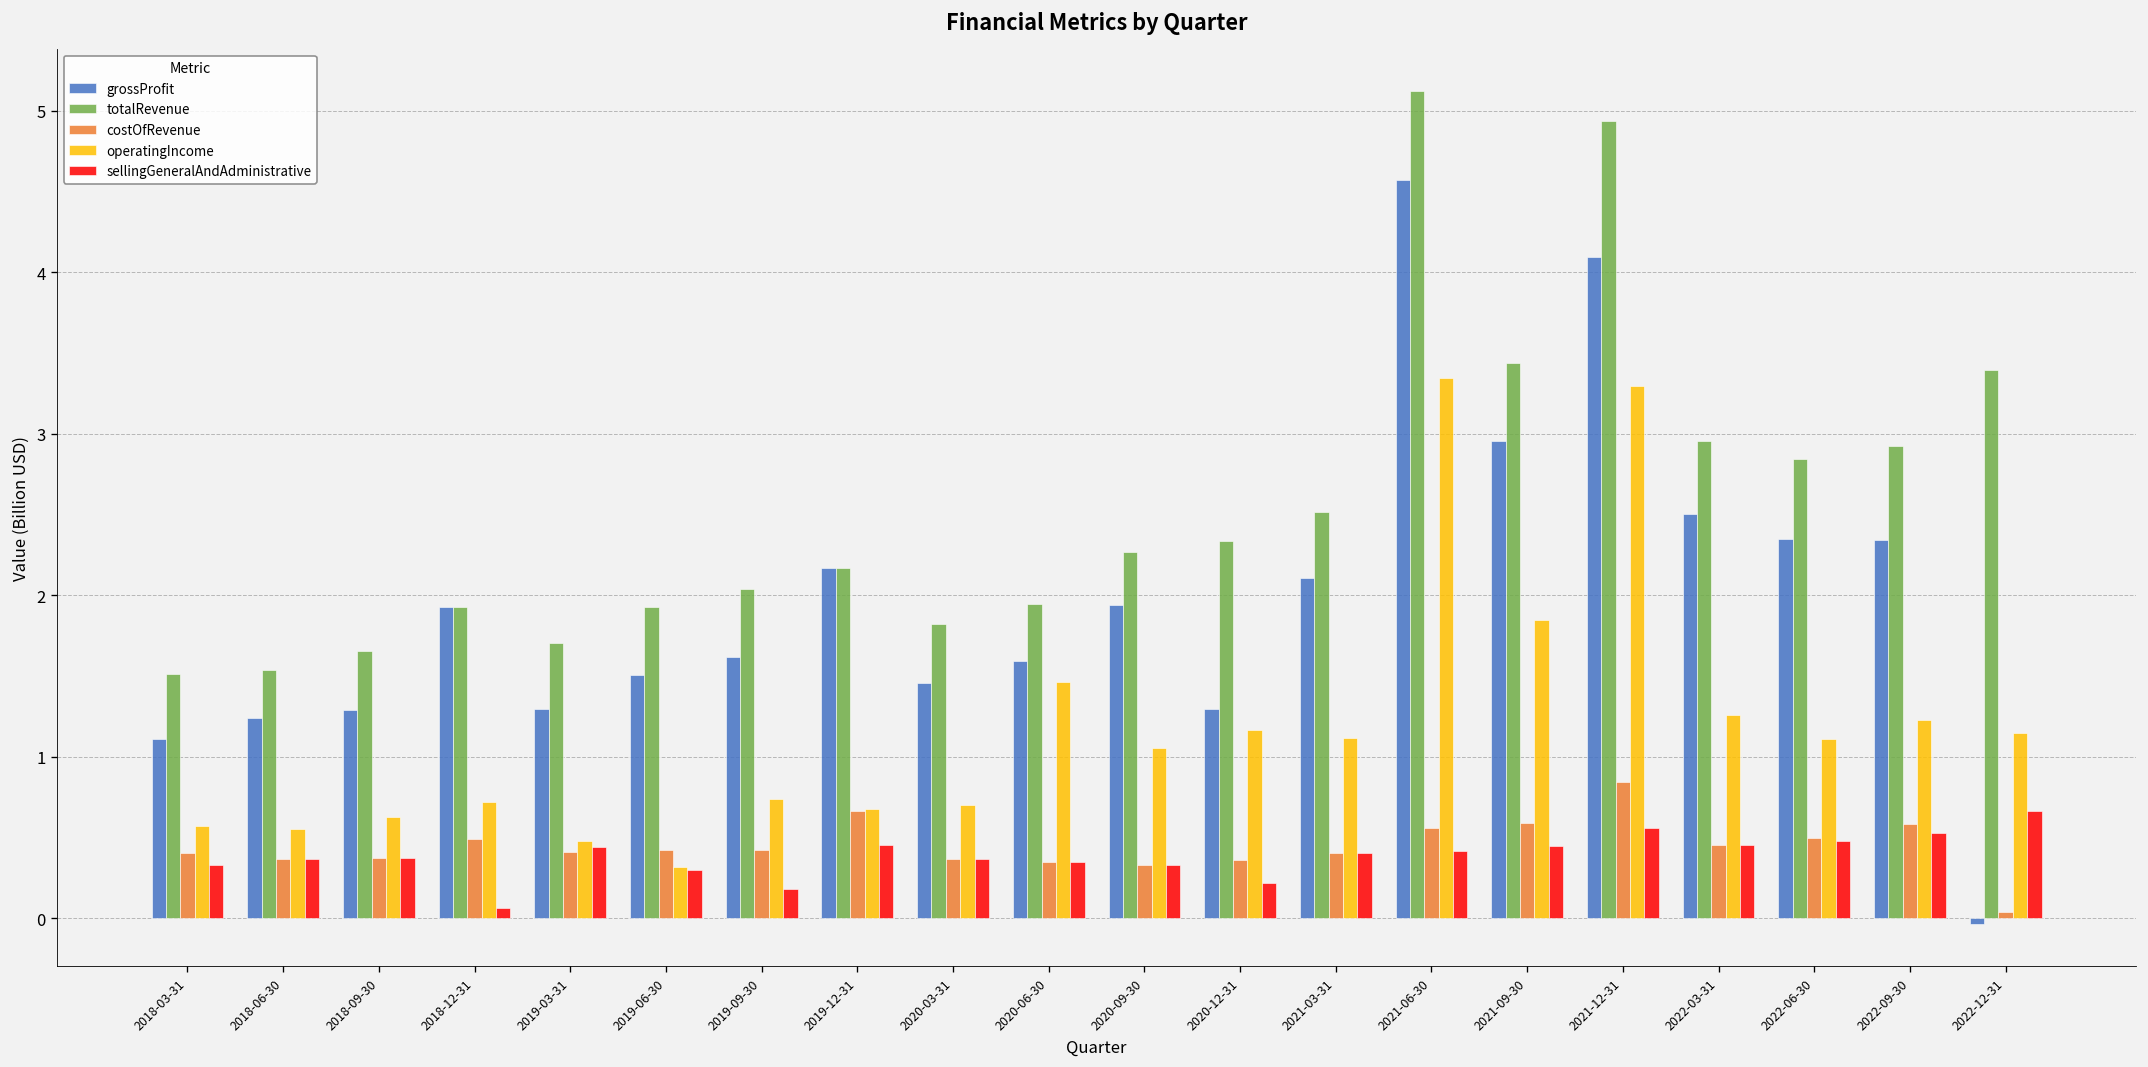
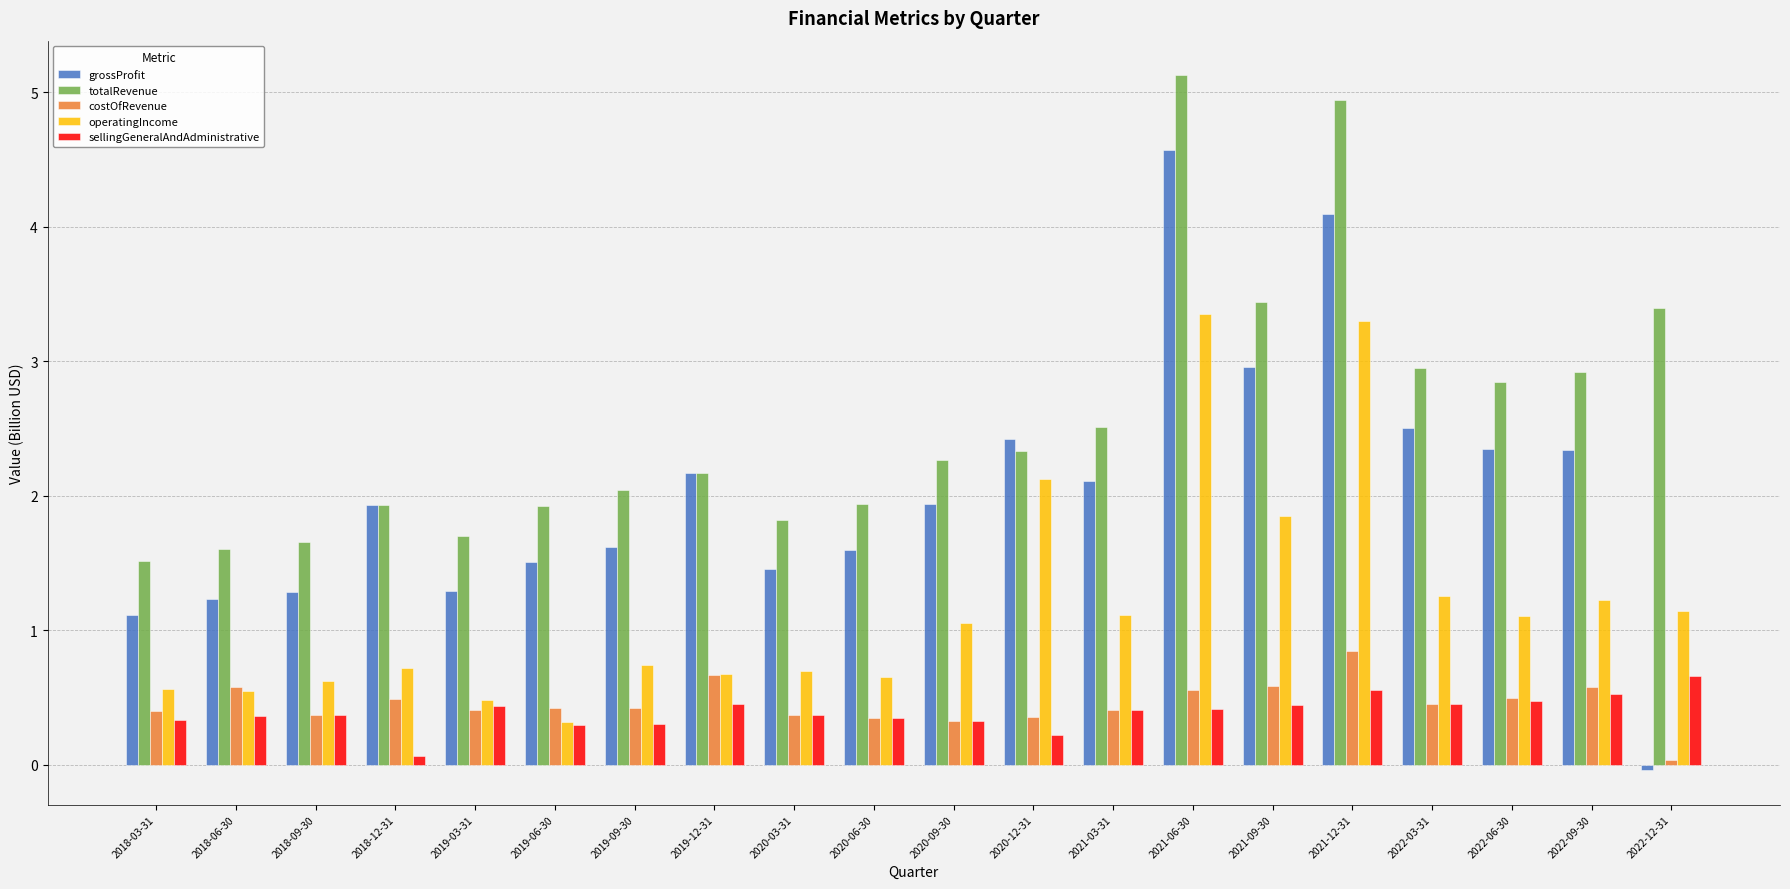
  {
    "grossProfit": {
      "2018-03-31": 1.11,
      "2018-06-30": 1.24,
      "2018-09-30": 1.29,
      "2018-12-31": 1.93,
      "2019-03-31": 1.29,
      "2019-06-30": 1.50,
      "2019-09-30": 1.62,
      "2019-12-31": 2.17,
      "2020-03-31": 1.45,
      "2020-06-30": 1.59,
      "2020-09-30": 1.94,
-     "2020-12-31": 1.29,
+     "2020-12-31": 2.42,
      "2021-03-31": 2.11,
      "2021-06-30": 4.57,
      "2021-09-30": 2.95,
      "2021-12-31": 4.09,
      "2022-03-31": 2.50,
      "2022-06-30": 2.35,
      "2022-09-30": 2.34,
      "2022-12-31": -0.04
    },
    "totalRevenue": {
      "2018-03-31": 1.51,
-     "2018-06-30": 1.54,
+     "2018-06-30": 1.60,
      "2018-09-30": 1.66,
      "2018-12-31": 1.93,
      "2019-03-31": 1.70,
      "2019-06-30": 1.93,
      "2019-09-30": 2.04,
      "2019-12-31": 2.17,
      "2020-03-31": 1.82,
      "2020-06-30": 1.94,
      "2020-09-30": 2.27,
      "2020-12-31": 2.34,
      "2021-03-31": 2.51,
      "2021-06-30": 5.12,
      "2021-09-30": 3.44,
      "2021-12-31": 4.94,
      "2022-03-31": 2.95,
      "2022-06-30": 2.84,
      "2022-09-30": 2.92,
      "2022-12-31": 3.40
    },
    "costOfRevenue": {
      "2018-03-31": 0.40,
-     "2018-06-30": 0.36,
+     "2018-06-30": 0.58,
      "2018-09-30": 0.37,
      "2018-12-31": 0.49,
      "2019-03-31": 0.41,
      "2019-06-30": 0.42,
      "2019-09-30": 0.42,
      "2019-12-31": 0.66,
      "2020-03-31": 0.37,
      "2020-06-30": 0.35,
      "2020-09-30": 0.33,
      "2020-12-31": 0.36,
      "2021-03-31": 0.41,
      "2021-06-30": 0.55,
      "2021-09-30": 0.59,
      "2021-12-31": 0.84,
      "2022-03-31": 0.45,
      "2022-06-30": 0.50,
      "2022-09-30": 0.58,
      "2022-12-31": 0.04
    },
    "operatingIncome": {
      "2018-03-31": 0.57,
      "2018-06-30": 0.55,
      "2018-09-30": 0.63,
      "2018-12-31": 0.72,
      "2019-03-31": 0.48,
      "2019-06-30": 0.32,
      "2019-09-30": 0.74,
      "2019-12-31": 0.68,
      "2020-03-31": 0.70,
-     "2020-06-30": 1.46,
+     "2020-06-30": 0.66,
      "2020-09-30": 1.05,
-     "2020-12-31": 1.17,
+     "2020-12-31": 2.12,
      "2021-03-31": 1.11,
      "2021-06-30": 3.35,
      "2021-09-30": 1.85,
      "2021-12-31": 3.30,
      "2022-03-31": 1.26,
      "2022-06-30": 1.11,
      "2022-09-30": 1.22,
      "2022-12-31": 1.15
    },
    "sellingGeneralAndAdministrative": {
      "2018-03-31": 0.33,
      "2018-06-30": 0.36,
      "2018-09-30": 0.37,
      "2018-12-31": 0.06,
      "2019-03-31": 0.44,
      "2019-06-30": 0.29,
-     "2019-09-30": 0.18,
+     "2019-09-30": 0.30,
      "2019-12-31": 0.45,
      "2020-03-31": 0.37,
      "2020-06-30": 0.35,
      "2020-09-30": 0.33,
      "2020-12-31": 0.22,
      "2021-03-31": 0.41,
      "2021-06-30": 0.41,
      "2021-09-30": 0.45,
      "2021-12-31": 0.56,
      "2022-03-31": 0.45,
      "2022-06-30": 0.48,
      "2022-09-30": 0.53,
      "2022-12-31": 0.66
    }
  }
